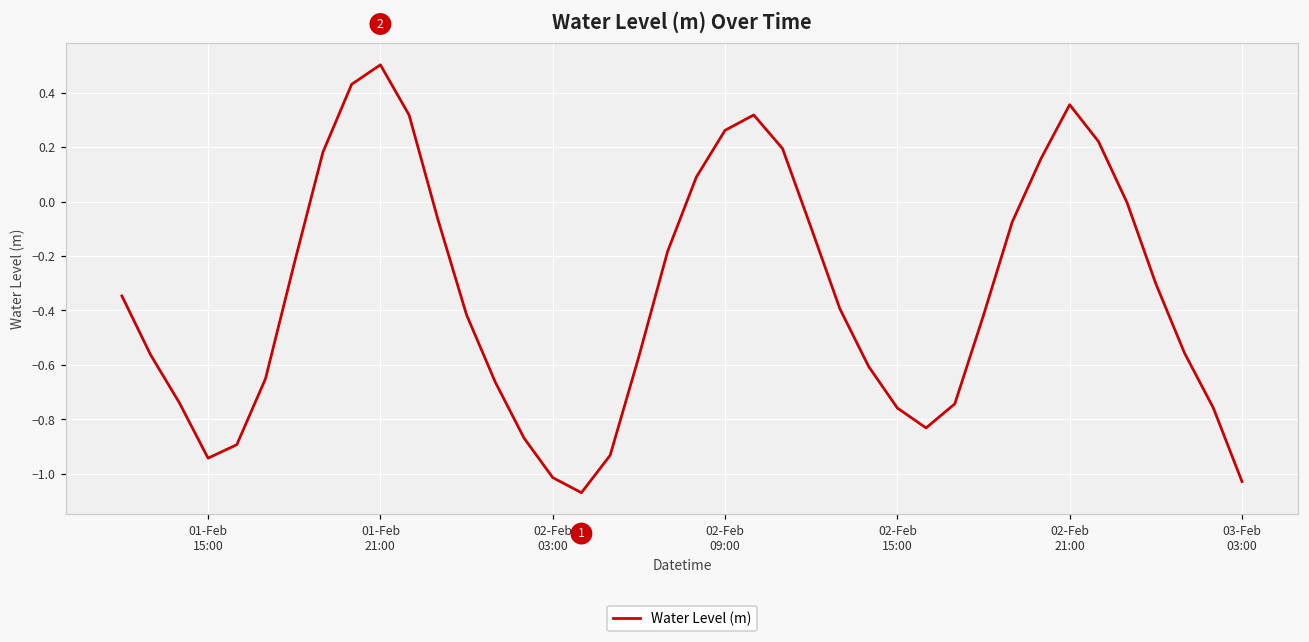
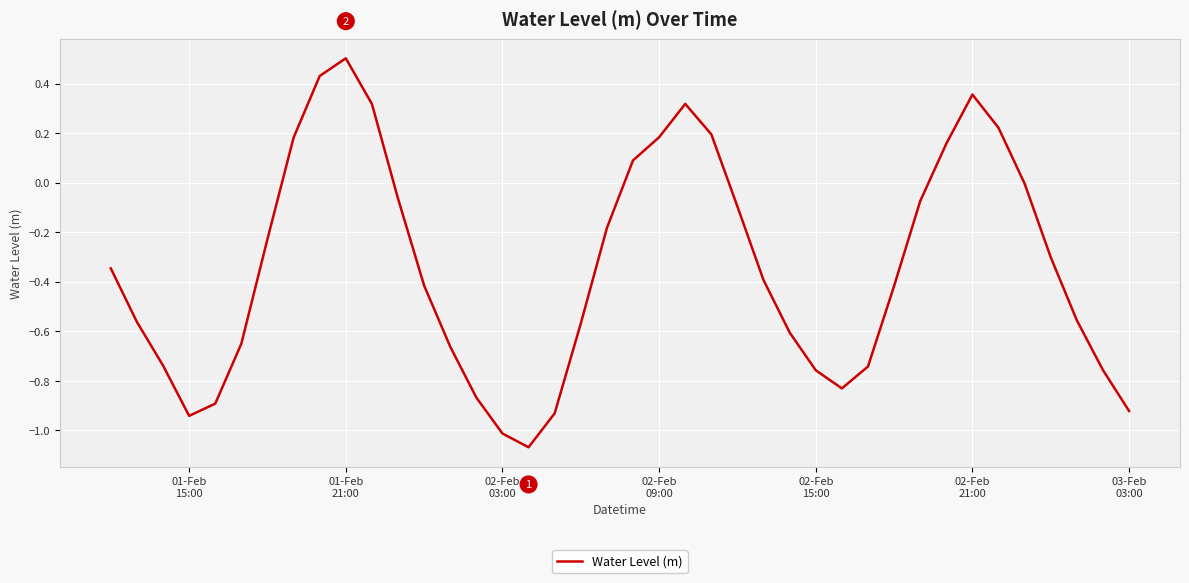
  {
    "01-Feb 15:00": -0.94,
    "01-Feb 21:00": 0.50,
    "02-Feb 03:00": -1.01,
-   "02-Feb 09:00": 0.26,
+   "02-Feb 09:00": 0.18,
    "02-Feb 15:00": -0.76,
    "02-Feb 21:00": 0.36,
-   "03-Feb 03:00": -1.03
+   "03-Feb 03:00": -0.92
  }
